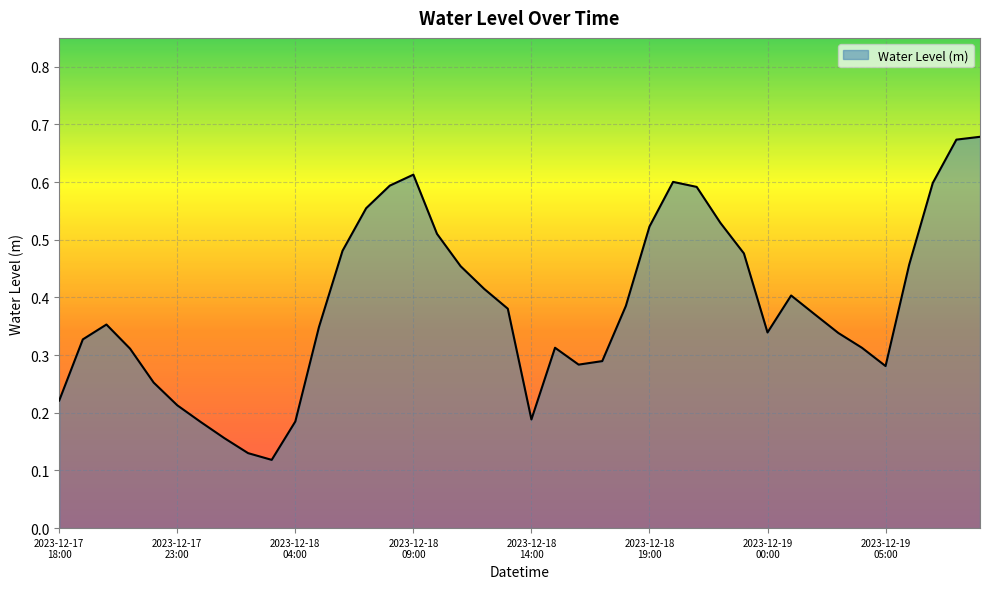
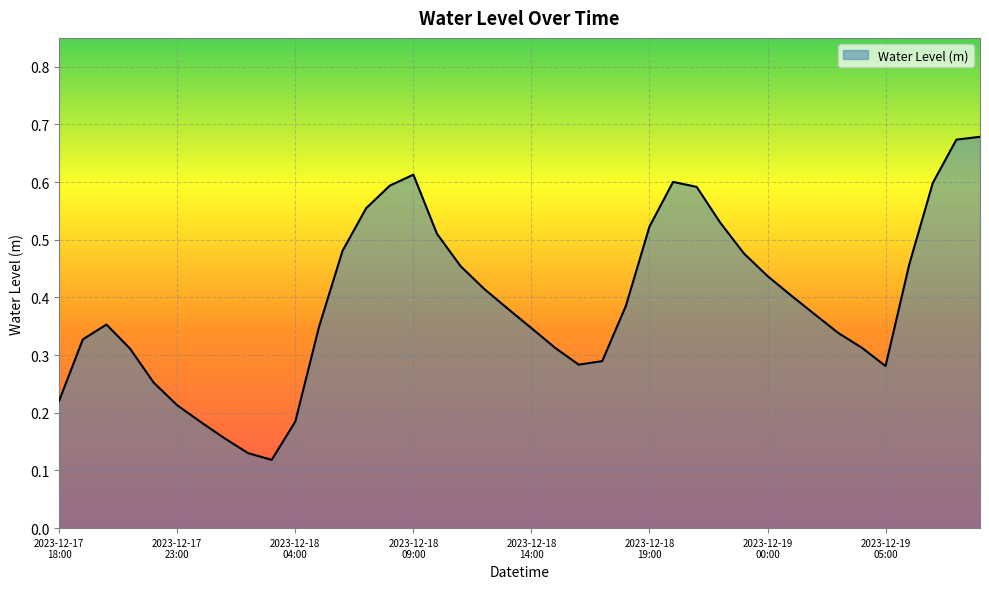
  {
    "2023-12-17 18:00": 0.22,
    "2023-12-17 23:00": 0.21,
    "2023-12-18 04:00": 0.18,
    "2023-12-18 09:00": 0.61,
-   "2023-12-18 14:00": 0.19,
+   "2023-12-18 14:00": 0.35,
    "2023-12-18 19:00": 0.52,
-   "2023-12-19 00:00": 0.34,
+   "2023-12-19 00:00": 0.44,
    "2023-12-19 05:00": 0.28
  }
